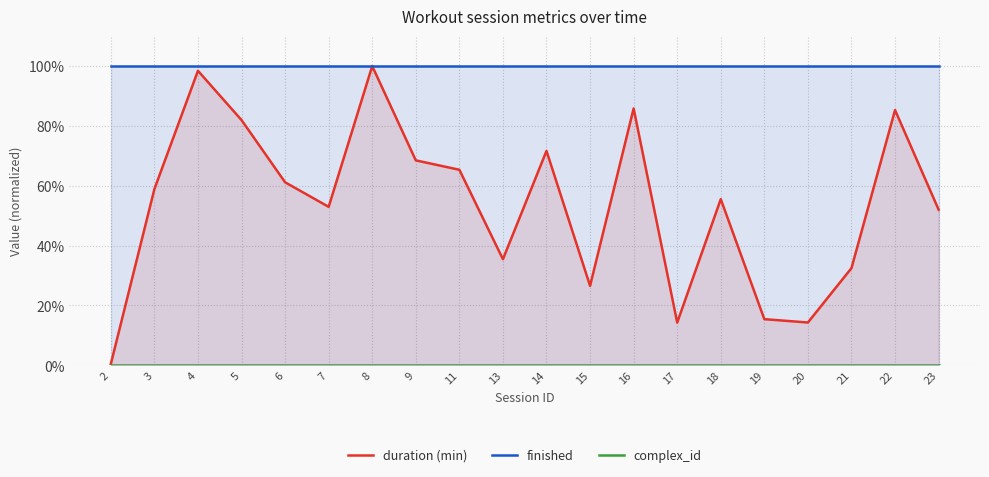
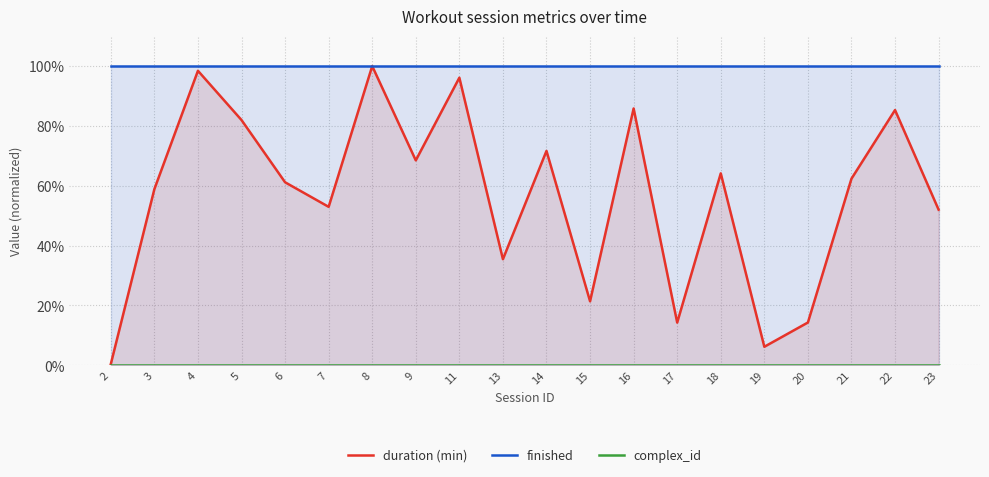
  {
    "duration (min)": {
      "3": "59%",
      "4": "98%",
      "5": "82%",
      "6": "61%",
      "7": "53%",
      "9": "68%",
-     "11": "65%",
+     "11": "96%",
      "13": "35%",
      "14": "72%",
-     "15": "27%",
+     "15": "21%",
      "16": "86%",
      "17": "14%",
-     "18": "56%",
-     "19": "15%",
+     "18": "64%",
+     "19": "6%",
      "20": "14%",
-     "21": "32%",
+     "21": "62%",
      "22": "85%",
      "23": "52%"
    },
    "finished": {
      "2": "100%",
      "3": "100%",
      "4": "100%",
      "5": "100%",
      "6": "100%",
      "7": "100%",
      "9": "100%",
      "11": "100%",
      "13": "100%",
      "14": "100%",
      "15": "100%",
      "16": "100%",
      "17": "100%",
      "18": "100%",
      "19": "100%",
      "20": "100%",
      "21": "100%",
      "22": "100%",
      "23": "100%"
    },
    "complex_id": {
      "3": "0%",
      "4": "0%",
      "5": "0%",
      "6": "0%",
      "7": "0%",
      "8": "0%",
      "9": "0%",
      "11": "0%",
      "13": "0%",
      "14": "0%",
      "15": "0%",
      "16": "0%",
      "17": "0%",
      "18": "0%",
      "19": "0%",
      "20": "0%",
      "21": "0%",
      "22": "0%",
      "23": "0%"
    }
  }
